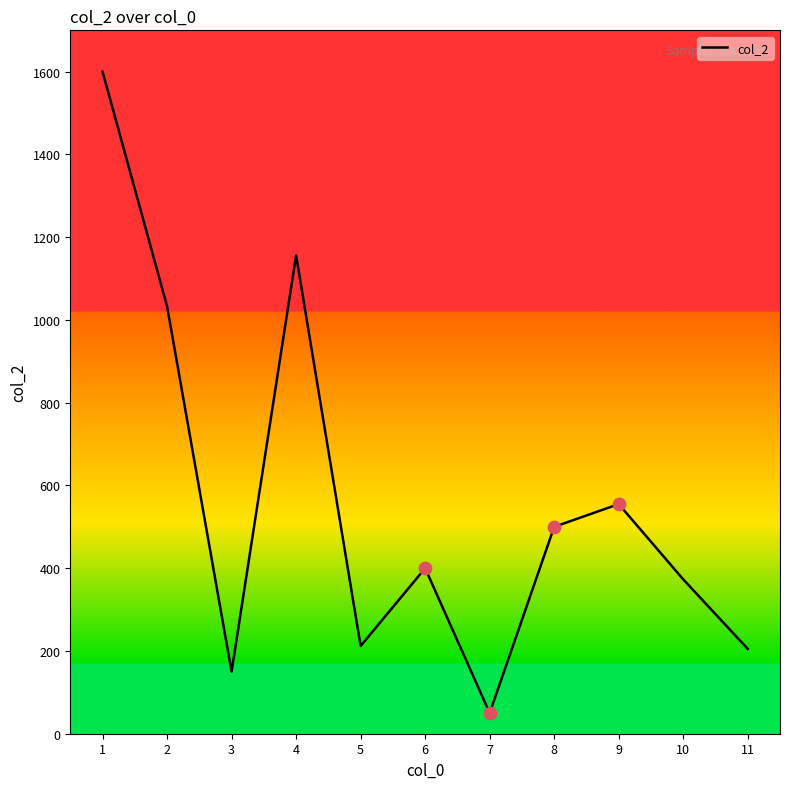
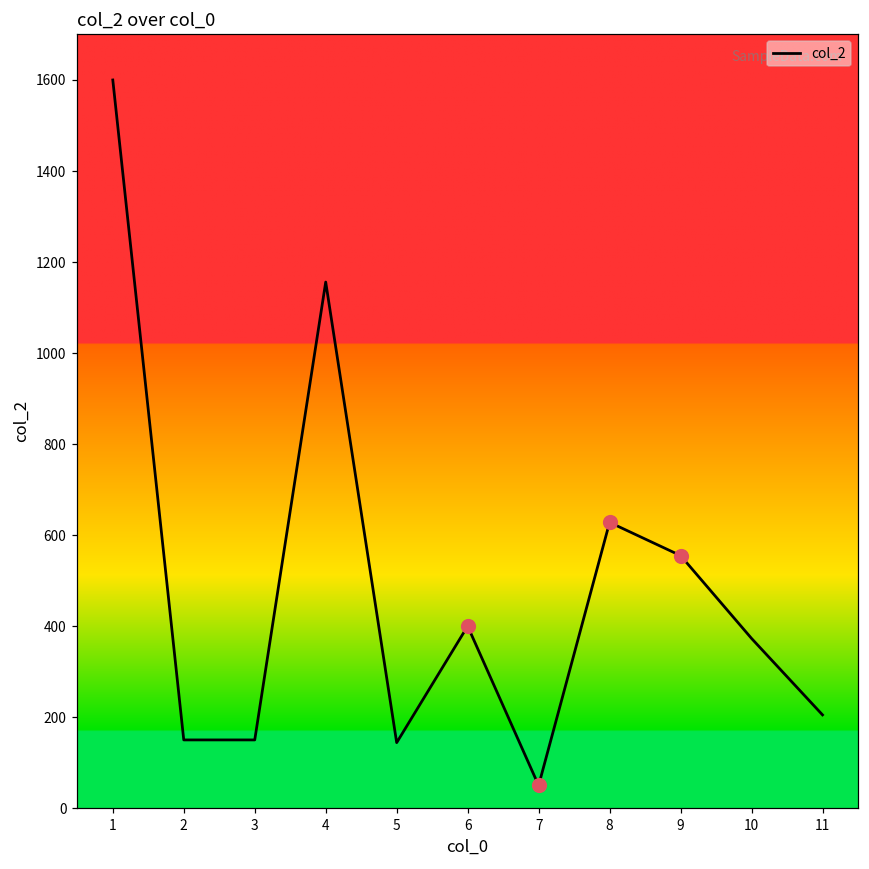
  {
    "col_2": {
      "1": 1600,
-     "2": 1030,
+     "2": 150,
      "3": 150,
      "4": 1160,
-     "5": 210,
-     "8": 500,
+     "5": 140,
+     "8": 630,
      "10": 370,
      "11": 210
    }
  }
